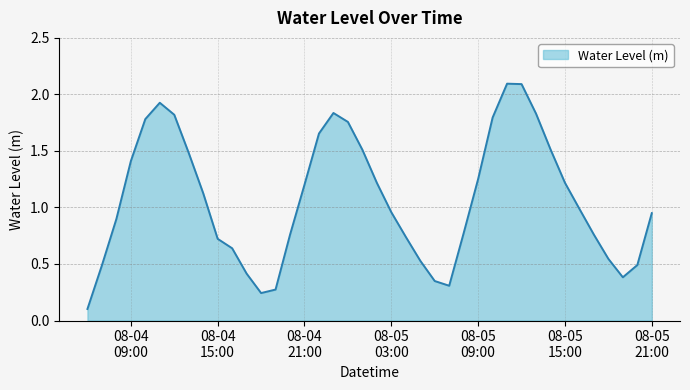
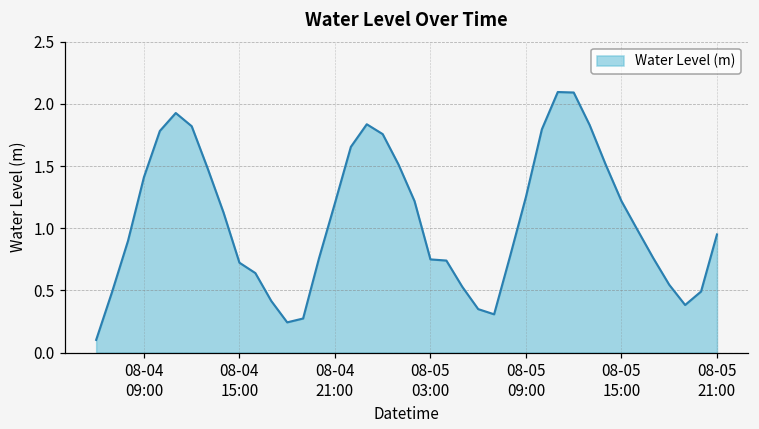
  {
    "08-04 09:00": 1.41,
    "08-04 15:00": 0.72,
    "08-04 21:00": 1.20,
-   "08-05 03:00": 0.96,
+   "08-05 03:00": 0.75,
    "08-05 09:00": 1.25,
    "08-05 15:00": 1.22,
    "08-05 21:00": 0.95
  }
